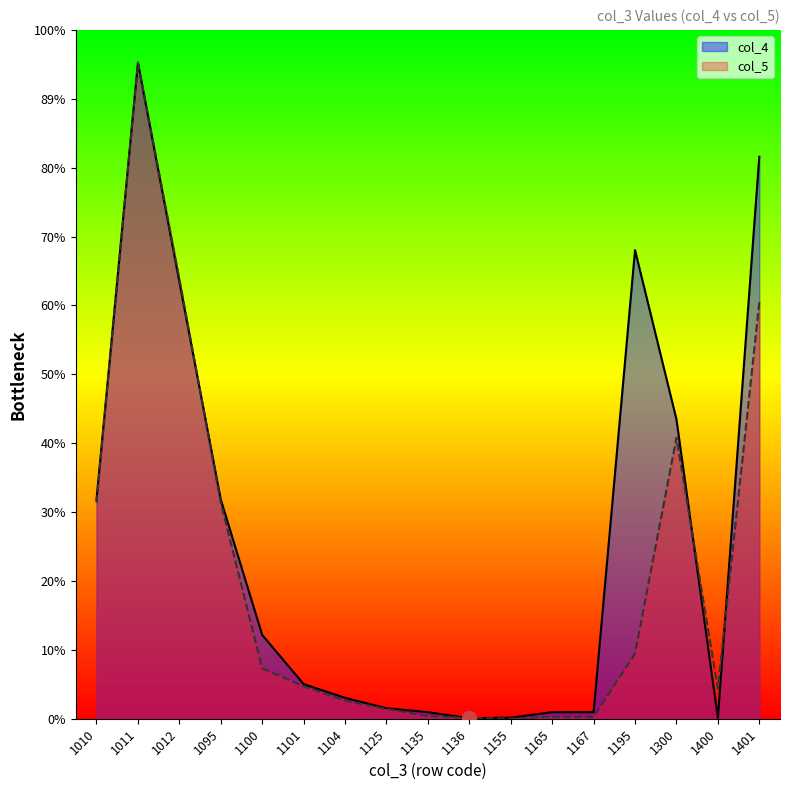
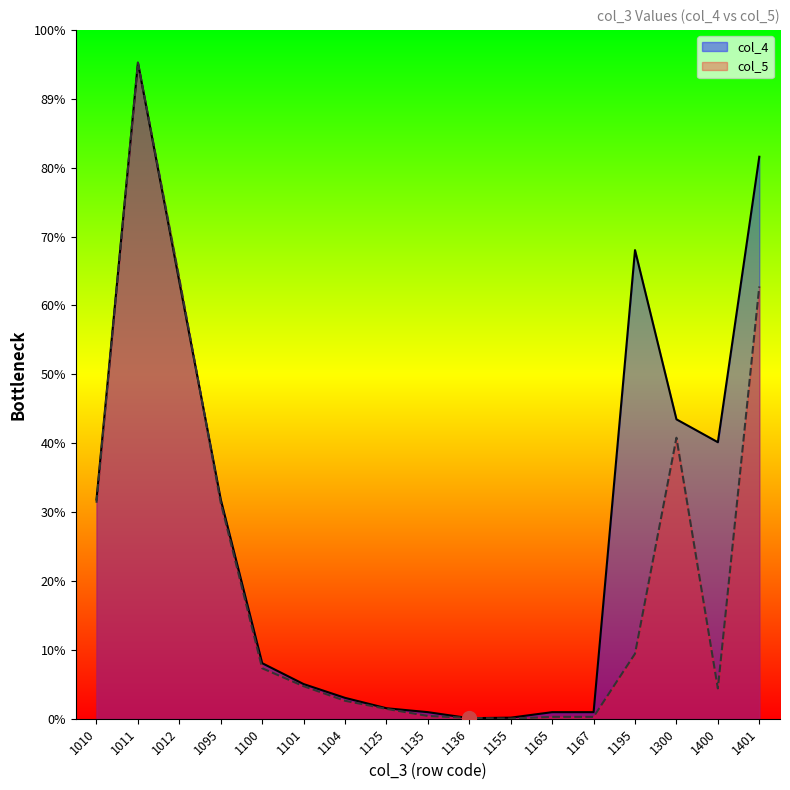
  {
    "col_4": {
      "1010": "32%",
      "1012": "63%",
      "1095": "32%",
-     "1100": "12%",
+     "1100": "8%",
      "1104": "3%",
      "1135": "1%",
      "1165": "1%",
      "1167": "1%",
      "1195": "68%",
      "1300": "43%",
-     "1400": "0%",
+     "1400": "40%",
      "1401": "82%"
    },
    "col_5": {
      "1010": "31%",
      "1012": "64%",
      "1095": "31%",
      "1100": "7%",
      "1104": "3%",
      "1135": "0%",
      "1165": "0%",
      "1167": "0%",
      "1195": "9%",
      "1300": "41%",
      "1400": "4%",
-     "1401": "60%"
+     "1401": "63%"
    }
  }
